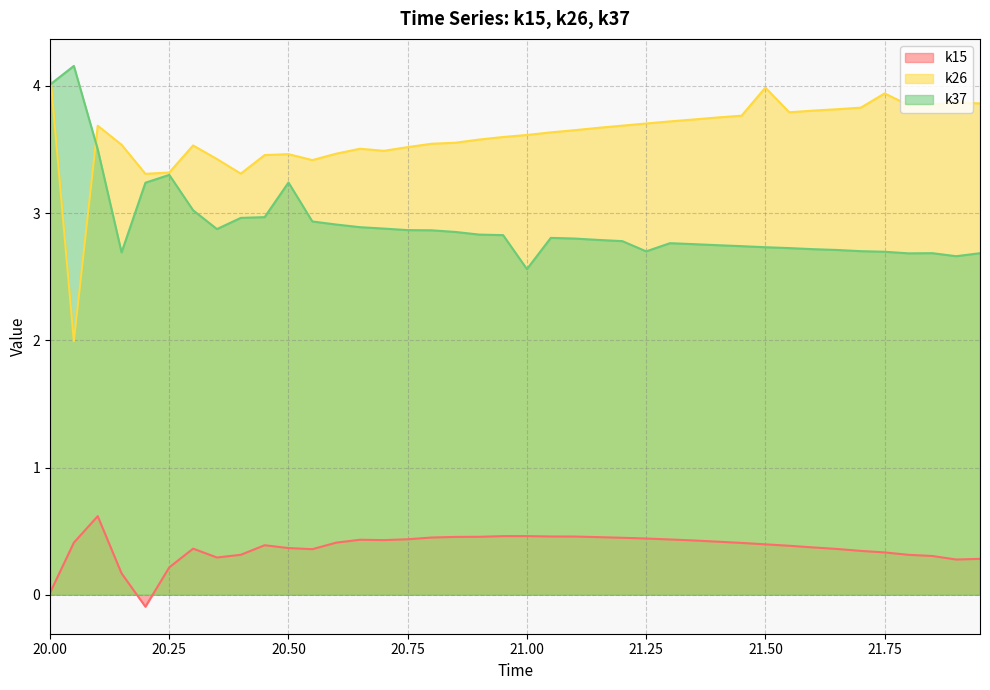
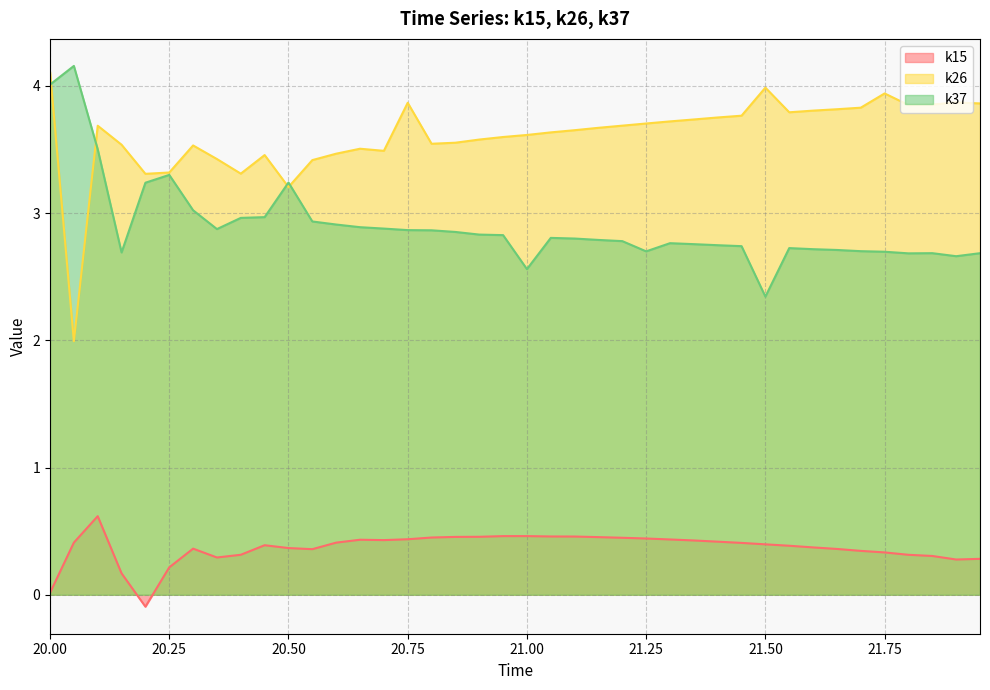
  {
    "k26": {
      "20.00": 4.11,
-     "20.50": 3.46,
-     "20.75": 3.52,
+     "20.50": 3.20,
+     "20.75": 3.87,
      "21.00": 3.61,
      "21.25": 3.70,
      "21.50": 3.99,
      "21.75": 3.94
    },
    "k37": {
      "20.00": 4.01,
      "20.50": 3.24,
      "20.75": 2.87,
      "21.00": 2.56,
      "21.25": 2.70,
-     "21.50": 2.73,
+     "21.50": 2.34,
      "21.75": 2.70
    }
  }
